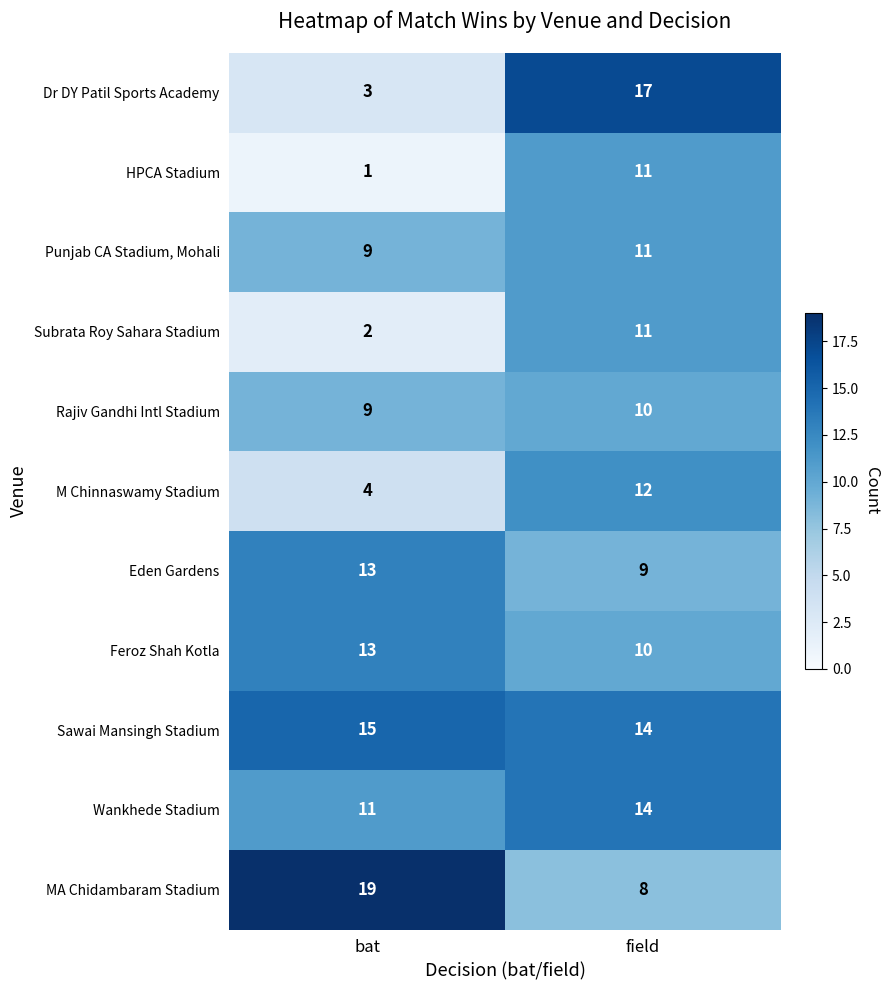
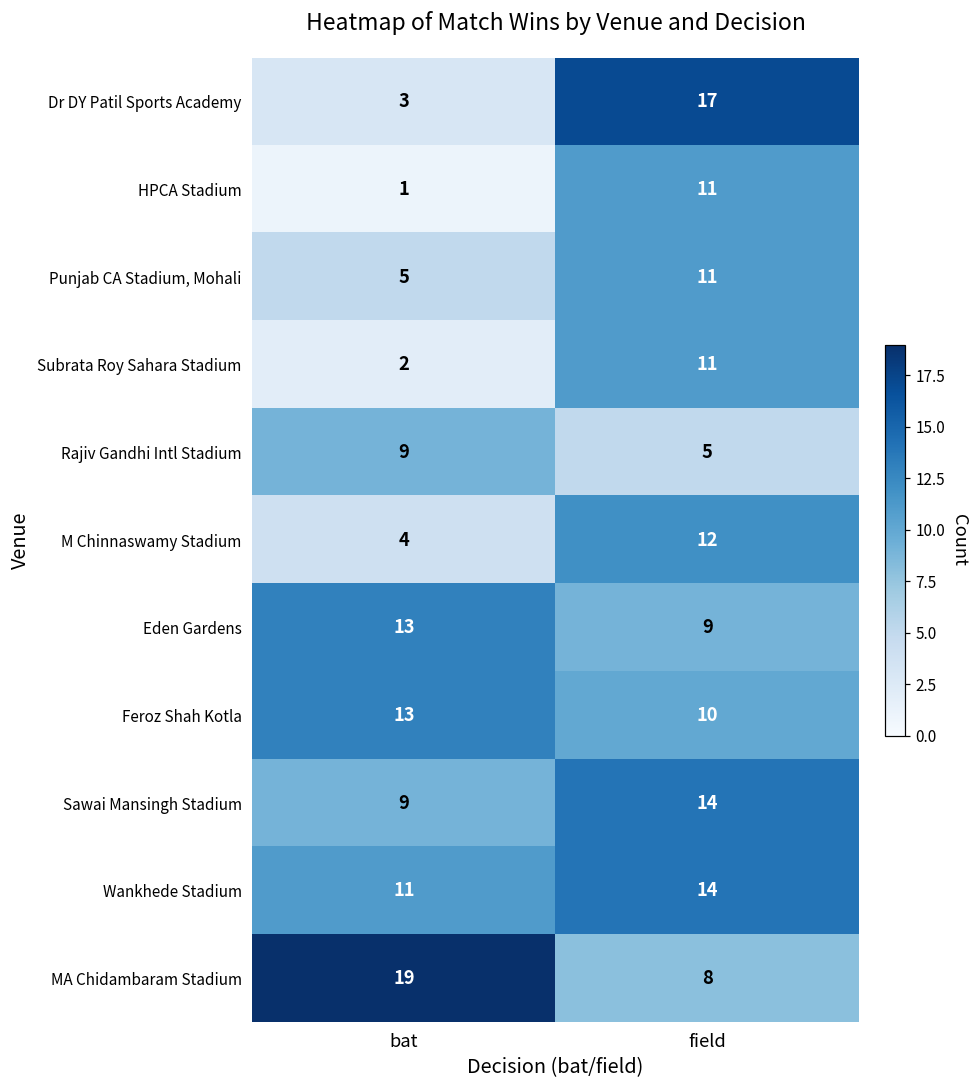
  {
    "Dr DY Patil Sports Academy": {
      "bat": 3,
      "field": 17
    },
    "HPCA Stadium": {
      "bat": 1,
      "field": 11
    },
    "Punjab CA Stadium, Mohali": {
-     "bat": 9,
+     "bat": 5,
      "field": 11
    },
    "Subrata Roy Sahara Stadium": {
      "bat": 2,
      "field": 11
    },
    "Rajiv Gandhi Intl Stadium": {
      "bat": 9,
-     "field": 10
+     "field": 5
    },
    "M Chinnaswamy Stadium": {
      "bat": 4,
      "field": 12
    },
    "Eden Gardens": {
      "bat": 13,
      "field": 9
    },
    "Feroz Shah Kotla": {
      "bat": 13,
      "field": 10
    },
    "Sawai Mansingh Stadium": {
-     "bat": 15,
+     "bat": 9,
      "field": 14
    },
    "Wankhede Stadium": {
      "bat": 11,
      "field": 14
    },
    "MA Chidambaram Stadium": {
      "bat": 19,
      "field": 8
    }
  }
